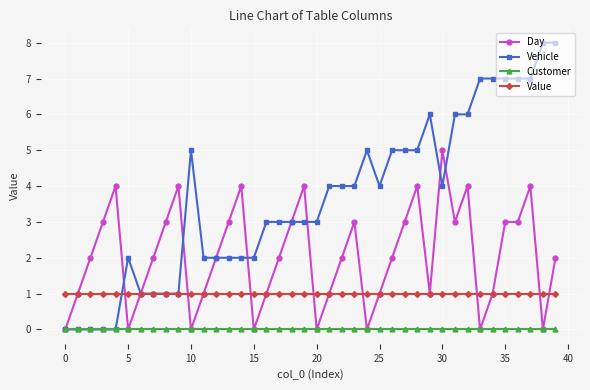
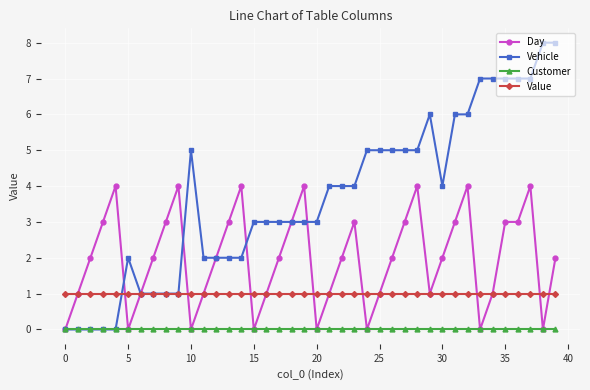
  {
    "Day": {
-     "30": 5,
+     "30": 2,
      "35": 3
    },
    "Vehicle": {
      "5": 2,
      "10": 5,
-     "15": 2,
+     "15": 3,
      "20": 3,
-     "25": 4,
+     "25": 5,
      "30": 4
    },
    "Customer": {
      "25": 0,
      "30": 0,
      "35": 0
    },
    "Value": {
      "0": 1,
      "5": 1,
      "10": 1,
      "15": 1,
      "20": 1,
      "30": 1,
      "35": 1
    }
  }
